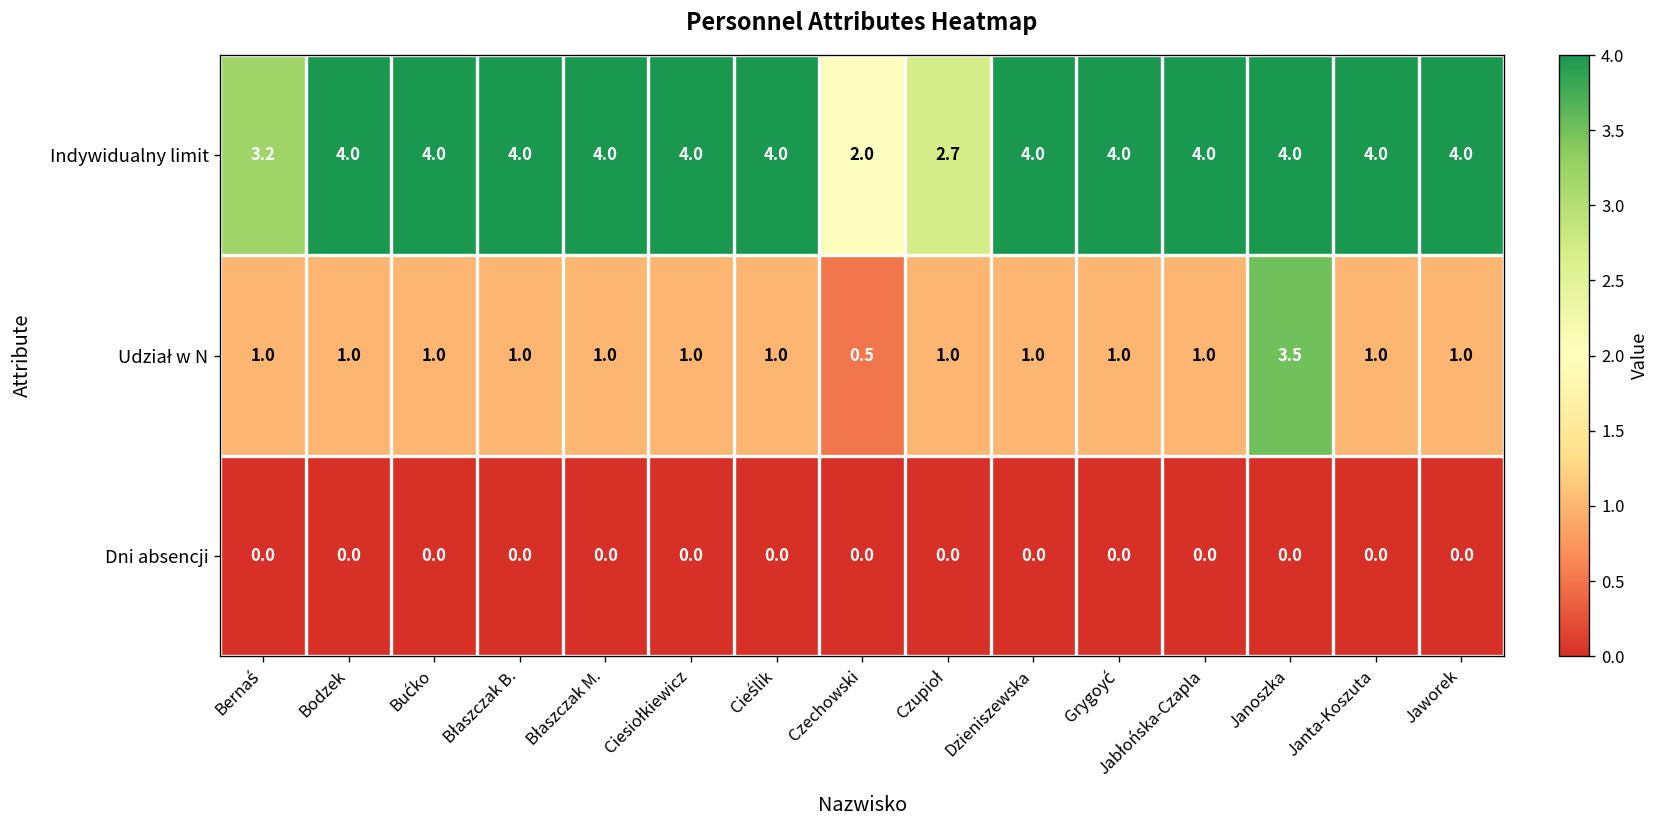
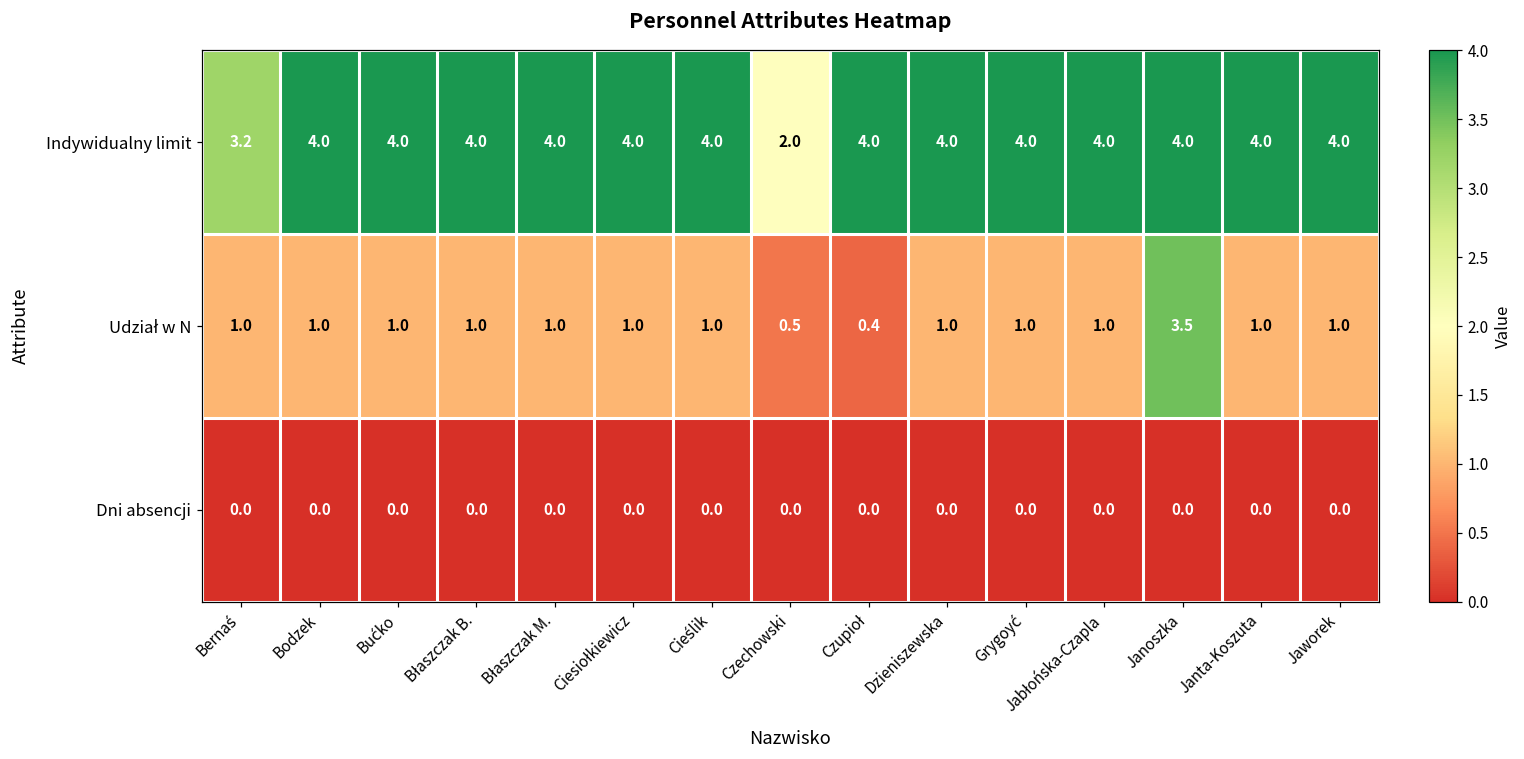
  {
    "Indywidualny limit": {
      "Bernaś": 3.2,
      "Bodzek": 4.0,
      "Bućko": 4.0,
      "Błaszczak B.": 4.0,
      "Błaszczak M.": 4.0,
      "Ciesiołkiewicz": 4.0,
      "Cieślik": 4.0,
      "Czechowski": 2.0,
-     "Czupioł": 2.7,
+     "Czupioł": 4.0,
      "Dzieniszewska": 4.0,
      "Grygoyć": 4.0,
      "Jabłońska-Czapla": 4.0,
      "Janoszka": 4.0,
      "Janta-Koszuta": 4.0,
      "Jaworek": 4.0
    },
    "Udział w N": {
      "Bernaś": 1.0,
      "Bodzek": 1.0,
      "Bućko": 1.0,
      "Błaszczak B.": 1.0,
      "Błaszczak M.": 1.0,
      "Ciesiołkiewicz": 1.0,
      "Cieślik": 1.0,
      "Czechowski": 0.5,
-     "Czupioł": 1.0,
+     "Czupioł": 0.4,
      "Dzieniszewska": 1.0,
      "Grygoyć": 1.0,
      "Jabłońska-Czapla": 1.0,
      "Janoszka": 3.5,
      "Janta-Koszuta": 1.0,
      "Jaworek": 1.0
    },
    "Dni absencji": {
      "Bernaś": 0.0,
      "Bodzek": 0.0,
      "Bućko": 0.0,
      "Błaszczak B.": 0.0,
      "Błaszczak M.": 0.0,
      "Ciesiołkiewicz": 0.0,
      "Cieślik": 0.0,
      "Czechowski": 0.0,
      "Czupioł": 0.0,
      "Dzieniszewska": 0.0,
      "Grygoyć": 0.0,
      "Jabłońska-Czapla": 0.0,
      "Janoszka": 0.0,
      "Janta-Koszuta": 0.0,
      "Jaworek": 0.0
    }
  }
